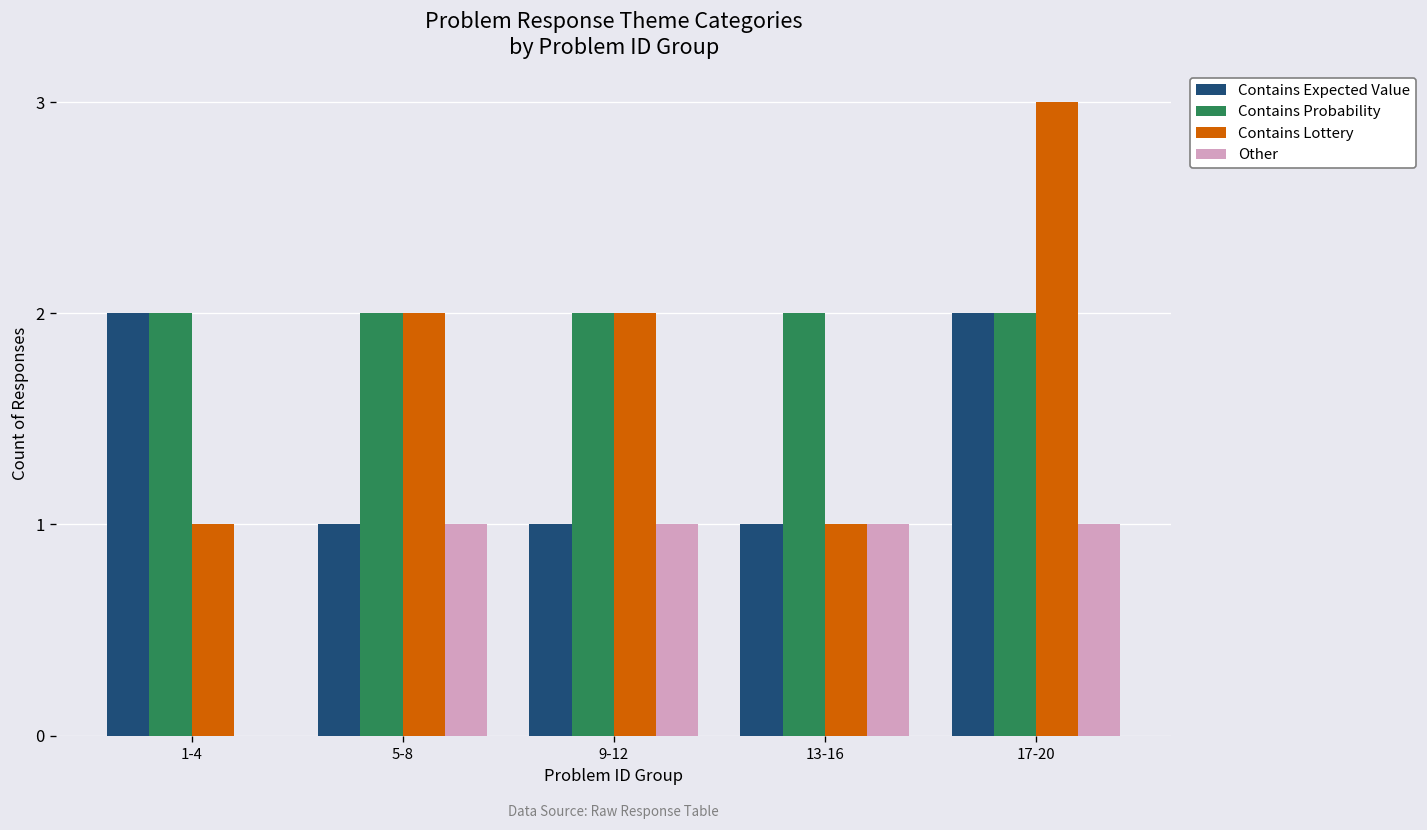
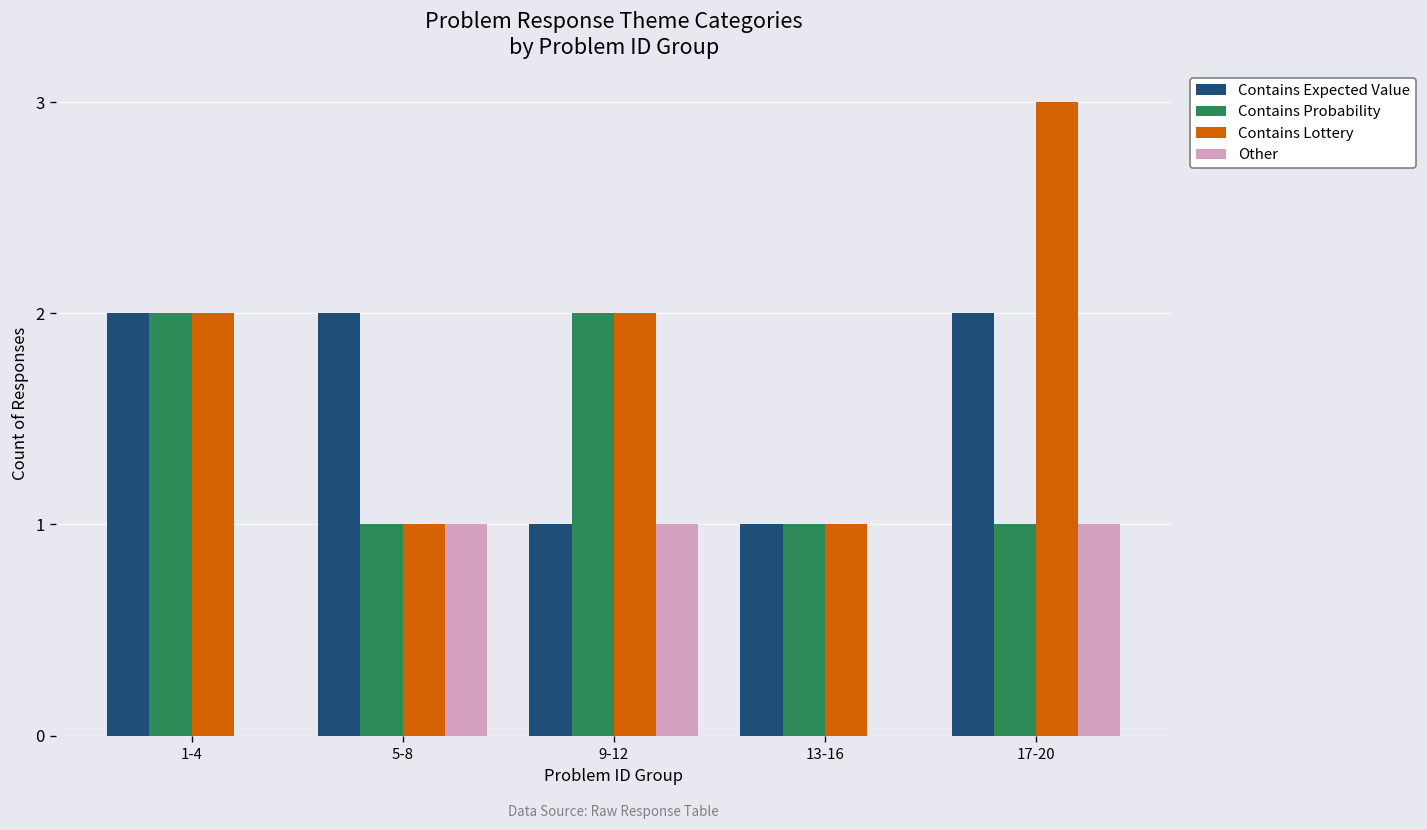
  {
    "Contains Expected Value": {
      "1-4": 2,
-     "5-8": 1,
+     "5-8": 2,
      "9-12": 1,
      "13-16": 1,
      "17-20": 2
    },
    "Contains Probability": {
      "1-4": 2,
-     "5-8": 2,
+     "5-8": 1,
      "9-12": 2,
-     "13-16": 2,
-     "17-20": 2
+     "13-16": 1,
+     "17-20": 1
    },
    "Contains Lottery": {
-     "1-4": 1,
-     "5-8": 2,
+     "1-4": 2,
+     "5-8": 1,
      "9-12": 2,
      "13-16": 1,
      "17-20": 3
    },
    "Other": {
      "1-4": 0,
      "5-8": 1,
      "9-12": 1,
-     "13-16": 1,
+     "13-16": 0,
      "17-20": 1
    }
  }
